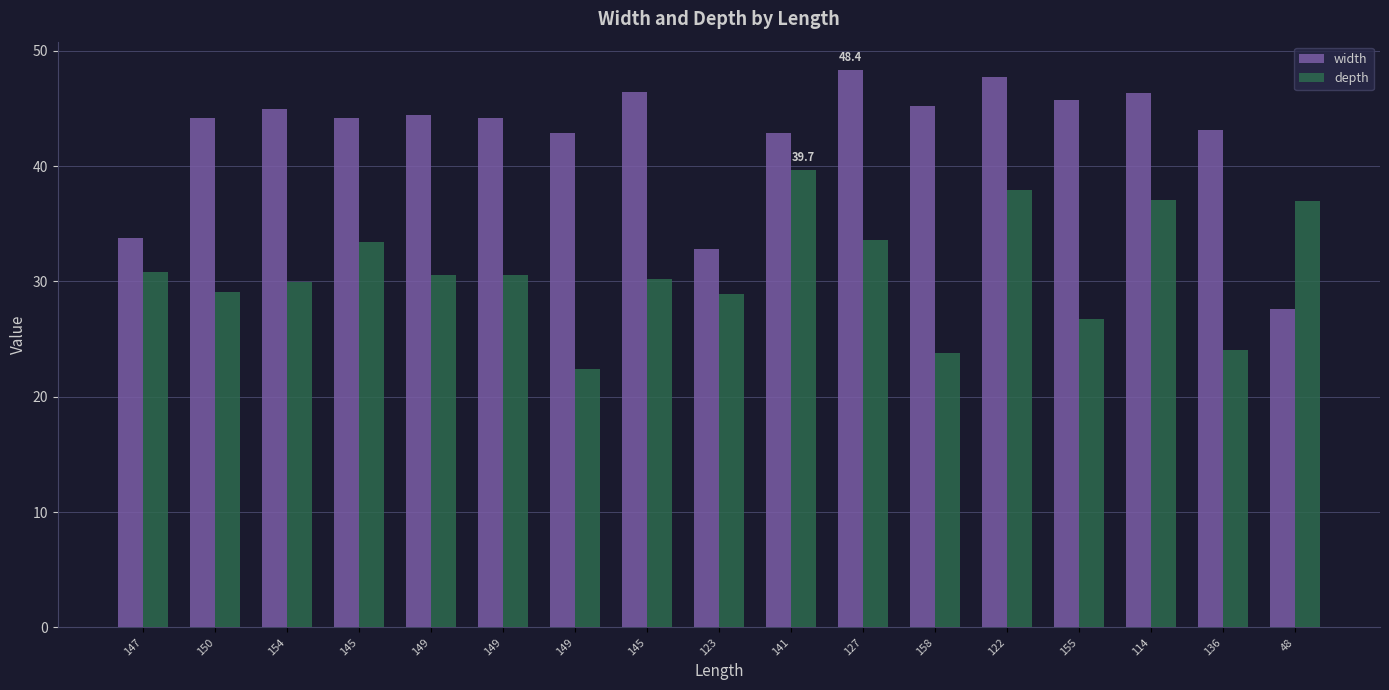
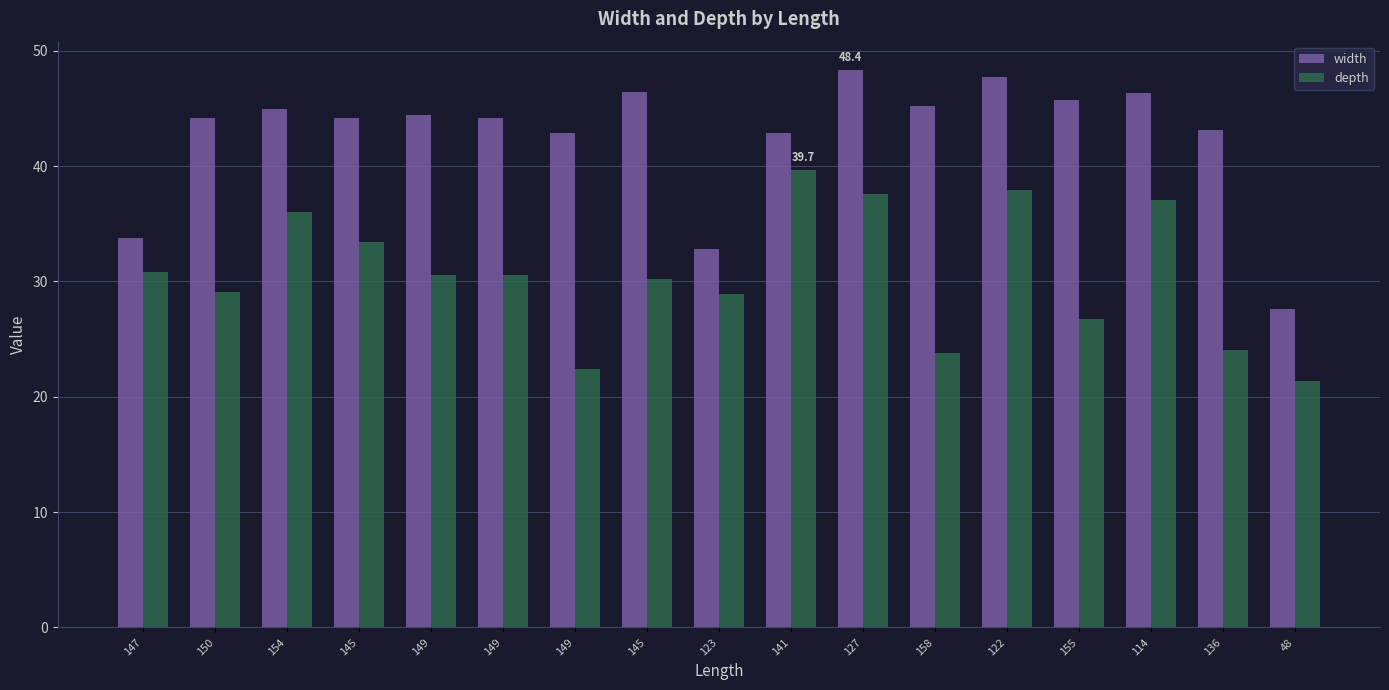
  {
    "width": {
      "127": 48.4
    },
    "depth": {
      "147": 30.8,
      "150": 29.0,
-     "154": 29.9,
+     "154": 36.0,
      "123": 28.9,
-     "127": 33.6,
+     "127": 37.6,
      "158": 23.8,
      "122": 37.9,
      "155": 26.8,
      "114": 37.1,
      "136": 24.1,
-     "48": 37.0
+     "48": 21.4
    }
  }
